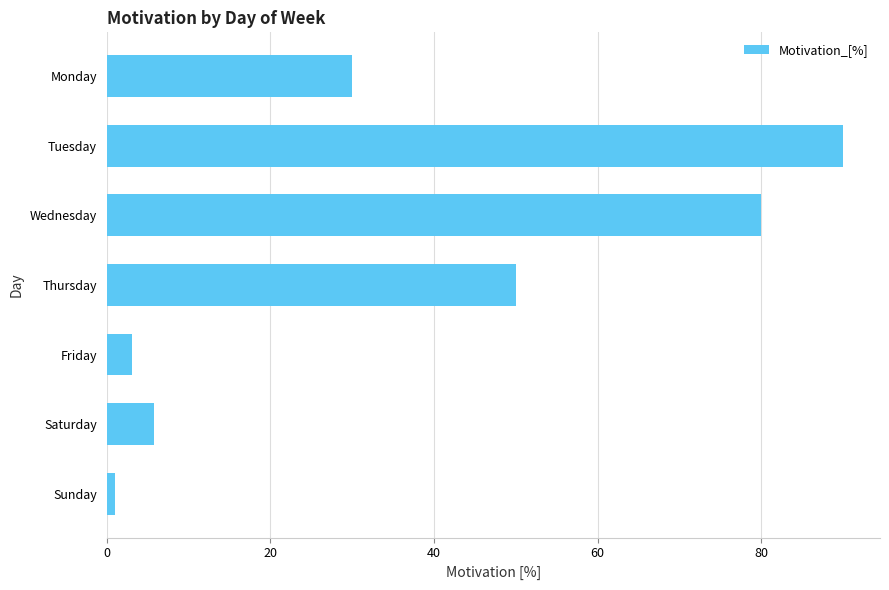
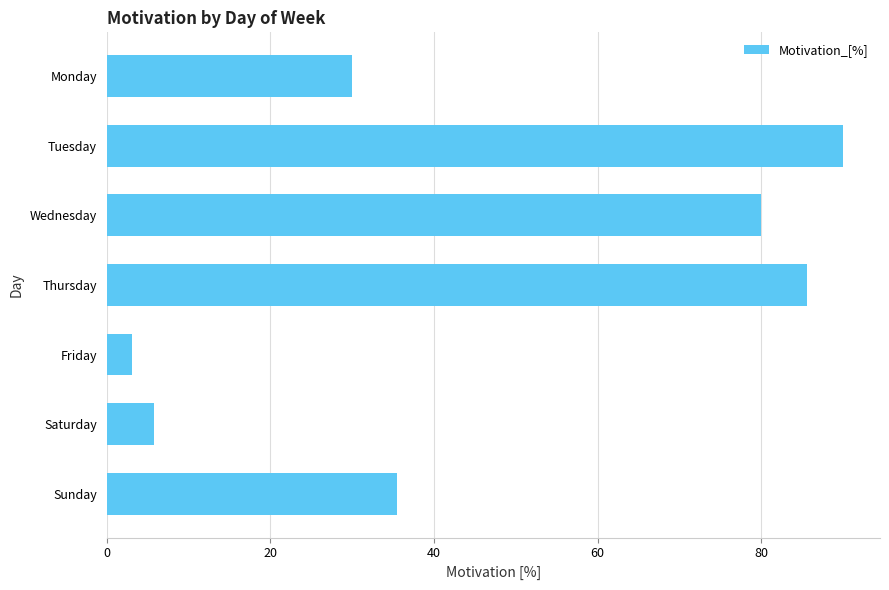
  {
    "Monday": 30,
    "Tuesday": 90,
    "Wednesday": 80,
-   "Thursday": 50,
+   "Thursday": 86,
    "Friday": 3,
    "Saturday": 6,
-   "Sunday": 1
+   "Sunday": 36
  }
